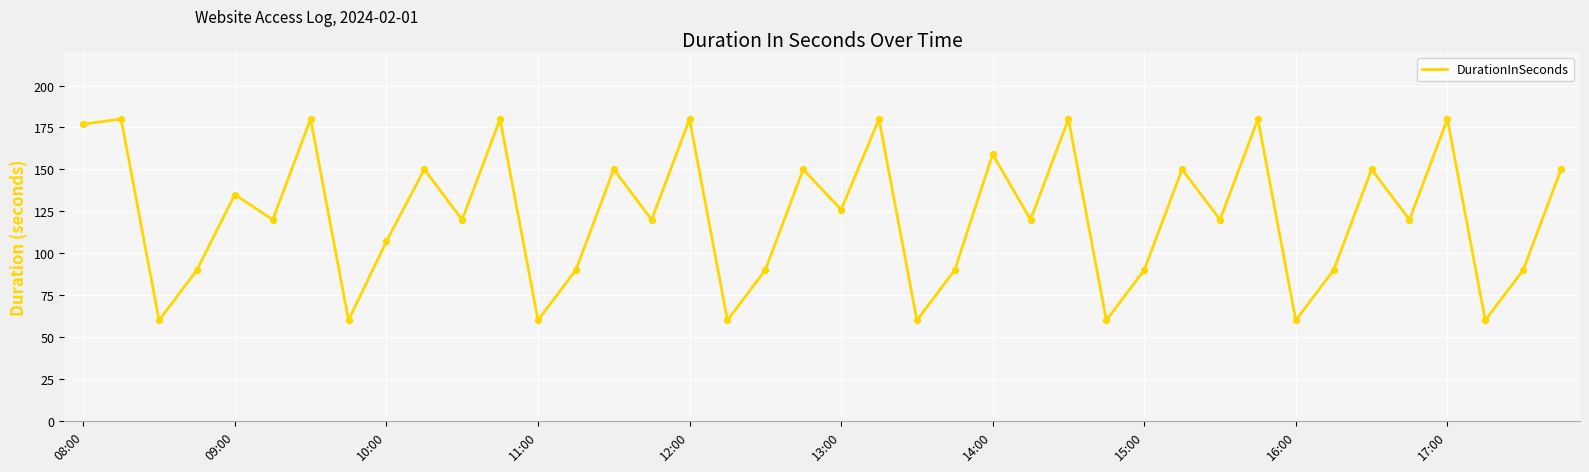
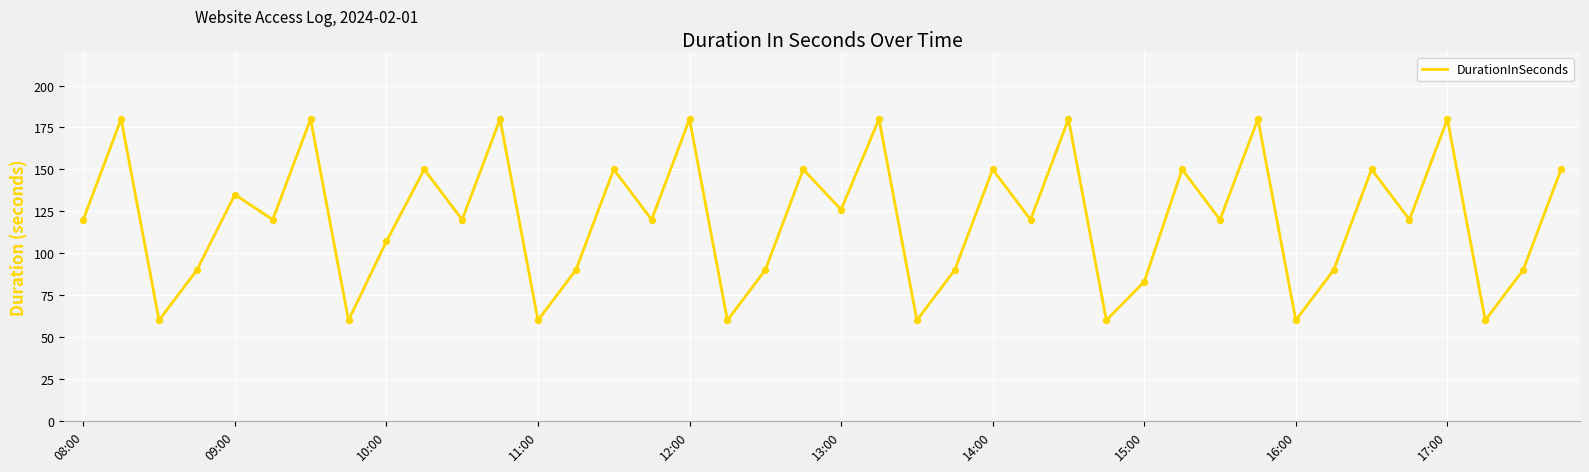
  {
-   "08:00": 177,
+   "08:00": 120,
    "09:00": 135,
    "10:00": 107,
    "11:00": 60,
    "12:00": 180,
    "13:00": 126,
-   "14:00": 159,
-   "15:00": 90,
+   "14:00": 150,
+   "15:00": 83,
    "16:00": 60,
    "17:00": 180
  }
